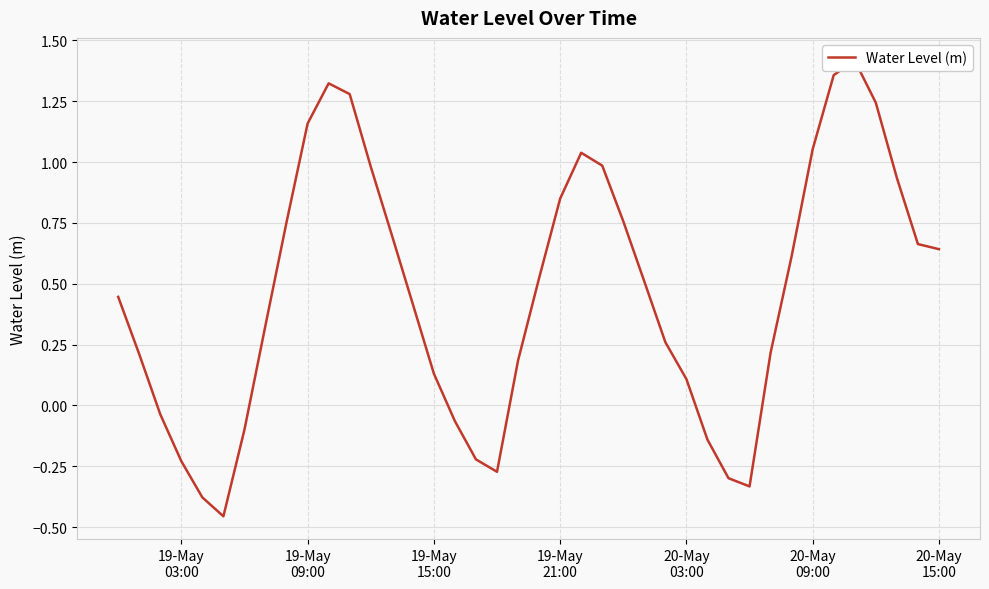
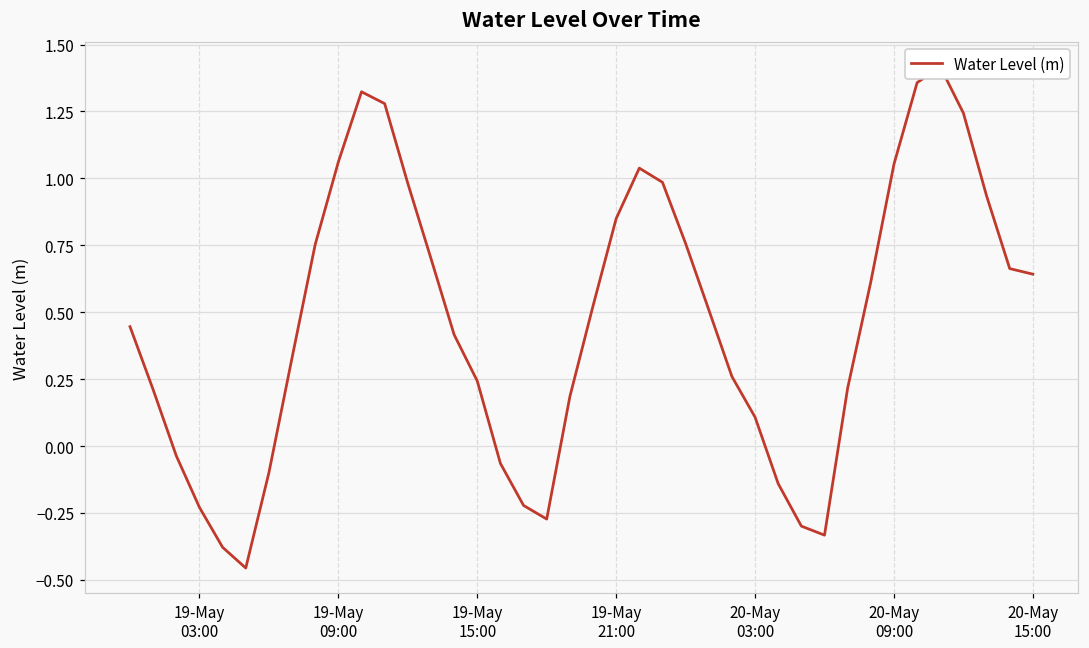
  {
    "19-May 03:00": -0.23,
-   "19-May 09:00": 1.16,
-   "19-May 15:00": 0.13,
+   "19-May 09:00": 1.06,
+   "19-May 15:00": 0.24,
    "19-May 21:00": 0.85,
    "20-May 03:00": 0.11,
    "20-May 09:00": 1.05,
    "20-May 15:00": 0.64
  }
